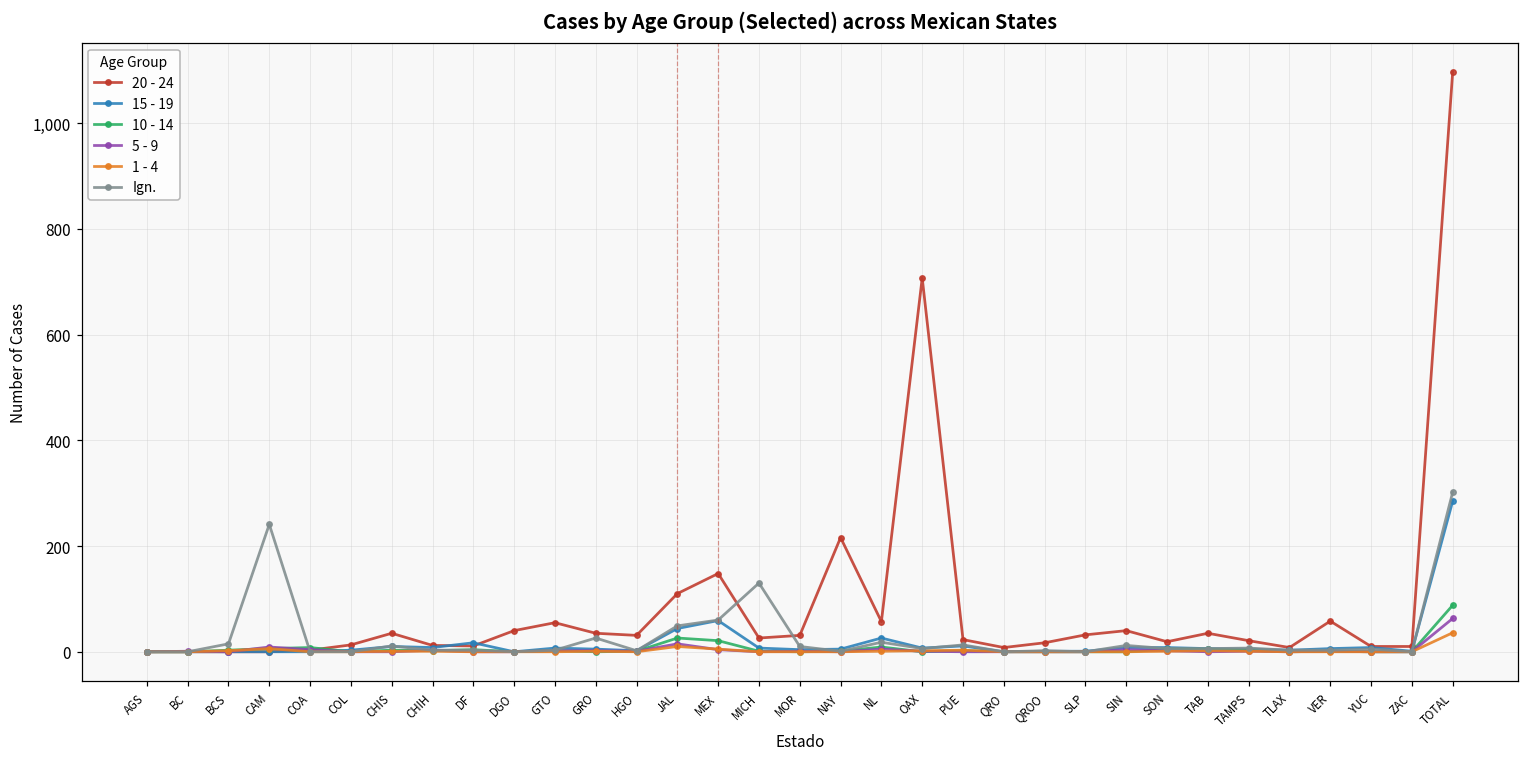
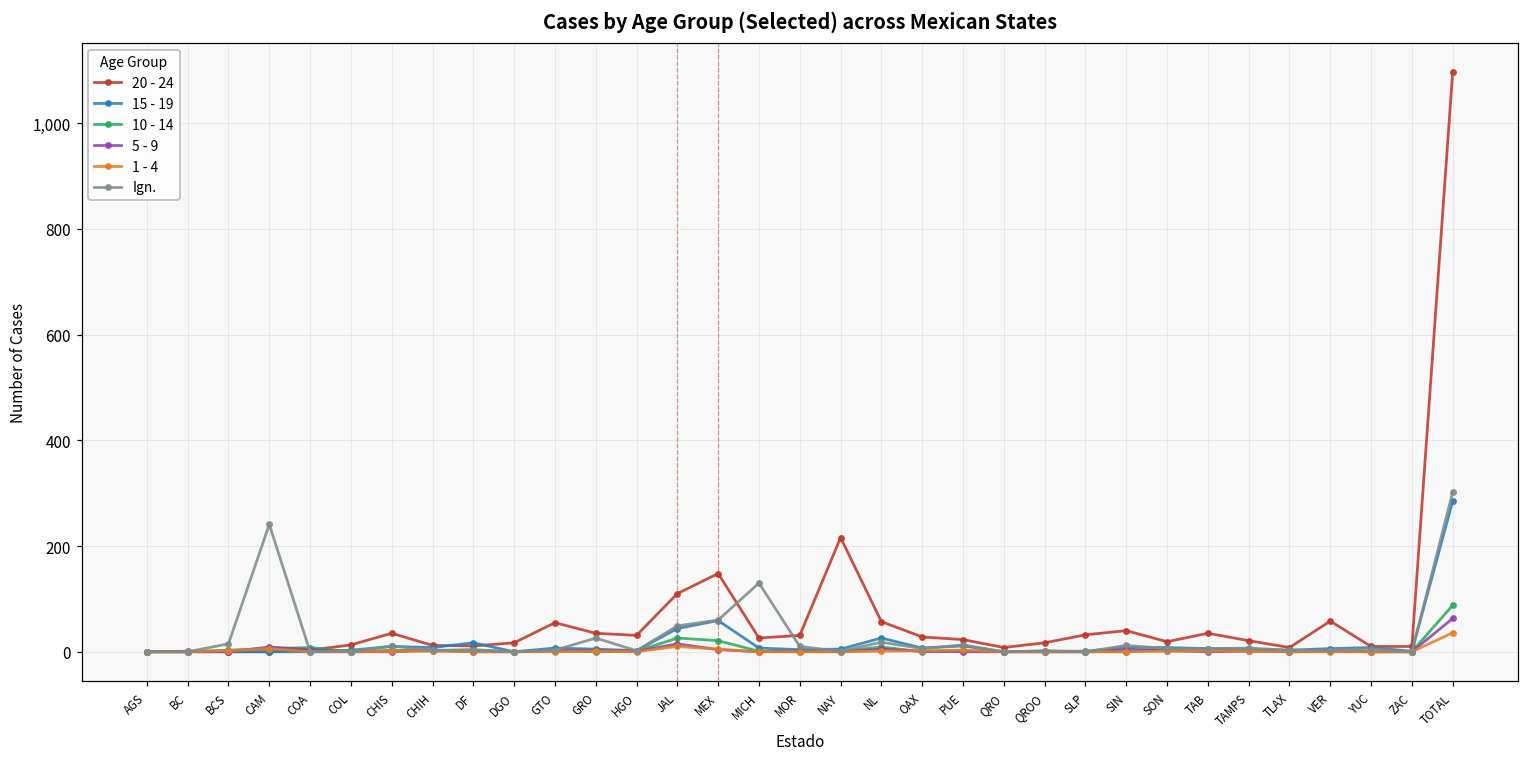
  {
    "20 - 24": {
      "COL": "10",
      "CHIS": "40",
      "DF": "10",
-     "DGO": "40",
+     "DGO": "20",
      "GTO": "60",
      "GRO": "40",
      "HGO": "30",
      "JAL": "110",
      "MEX": "150",
      "MICH": "30",
      "MOR": "30",
      "NAY": "220",
      "NL": "60",
-     "OAX": "710",
+     "OAX": "30",
      "PUE": "20",
      "QRO": "10",
      "QROO": "20",
      "SLP": "30",
      "SIN": "40",
      "SON": "20",
      "TAB": "40",
      "TAMPS": "20",
      "VER": "60",
      "ZAC": "10",
      "TOTAL": "1,100"
    },
    "15 - 19": {
      "DF": "20",
      "MICH": "10",
      "NL": "30",
      "TOTAL": "290"
    },
    "10 - 14": {
      "JAL": "30",
      "MEX": "20",
      "TOTAL": "90"
    },
    "5 - 9": {
      "TOTAL": "60"
    },
    "1 - 4": {
      "TOTAL": "40"
    },
    "Ign.": {
      "BCS": "20",
      "CAM": "240",
      "GRO": "30",
      "MICH": "130",
      "MOR": "10",
      "NL": "20",
      "TOTAL": "300"
    }
  }
